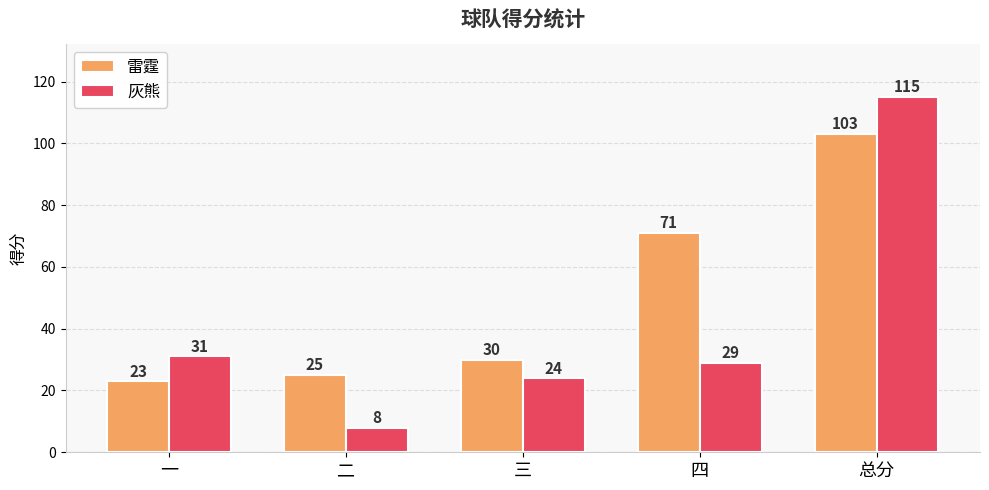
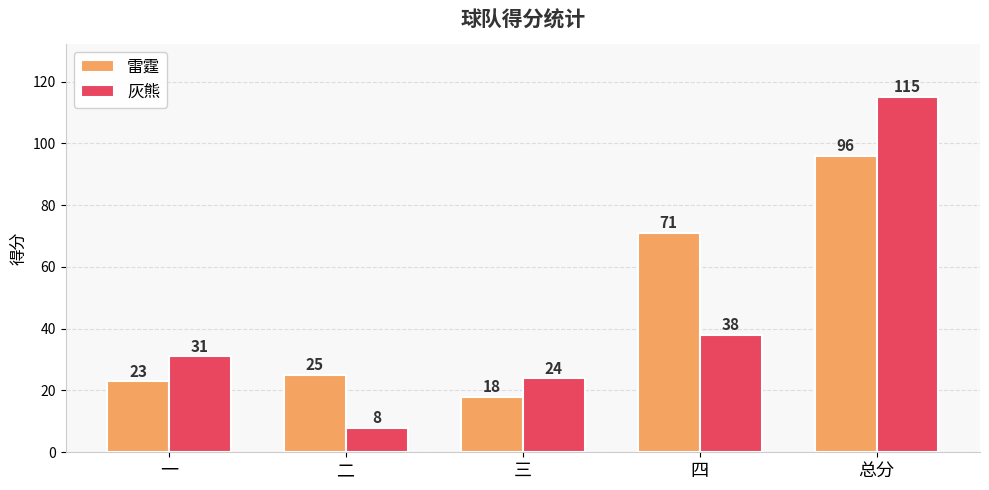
  {
    "雷霆": {
      "一": 23,
      "二": 25,
-     "三": 30,
+     "三": 18,
      "四": 71,
-     "总分": 103
+     "总分": 96
    },
    "灰熊": {
      "一": 31,
      "二": 8,
      "三": 24,
-     "四": 29,
+     "四": 38,
      "总分": 115
    }
  }
